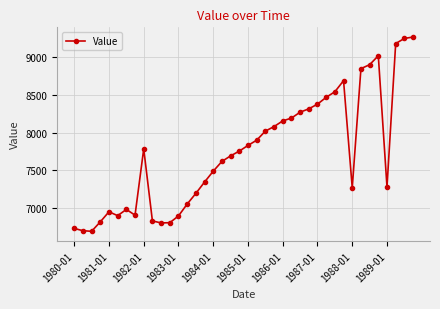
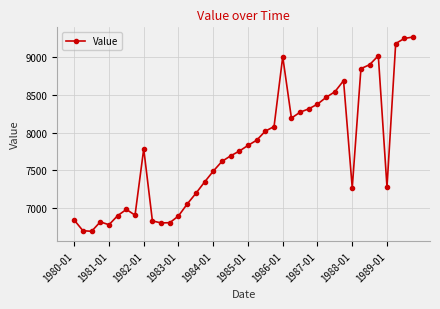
  {
-   "1980-01": 6700,
-   "1981-01": 7000,
+   "1980-01": 6800,
+   "1981-01": 6800,
    "1982-01": 7800,
    "1983-01": 6900,
    "1984-01": 7500,
    "1985-01": 7800,
-   "1986-01": 8200,
+   "1986-01": 9000,
    "1987-01": 8400,
    "1988-01": 7300,
    "1989-01": 7300
  }
